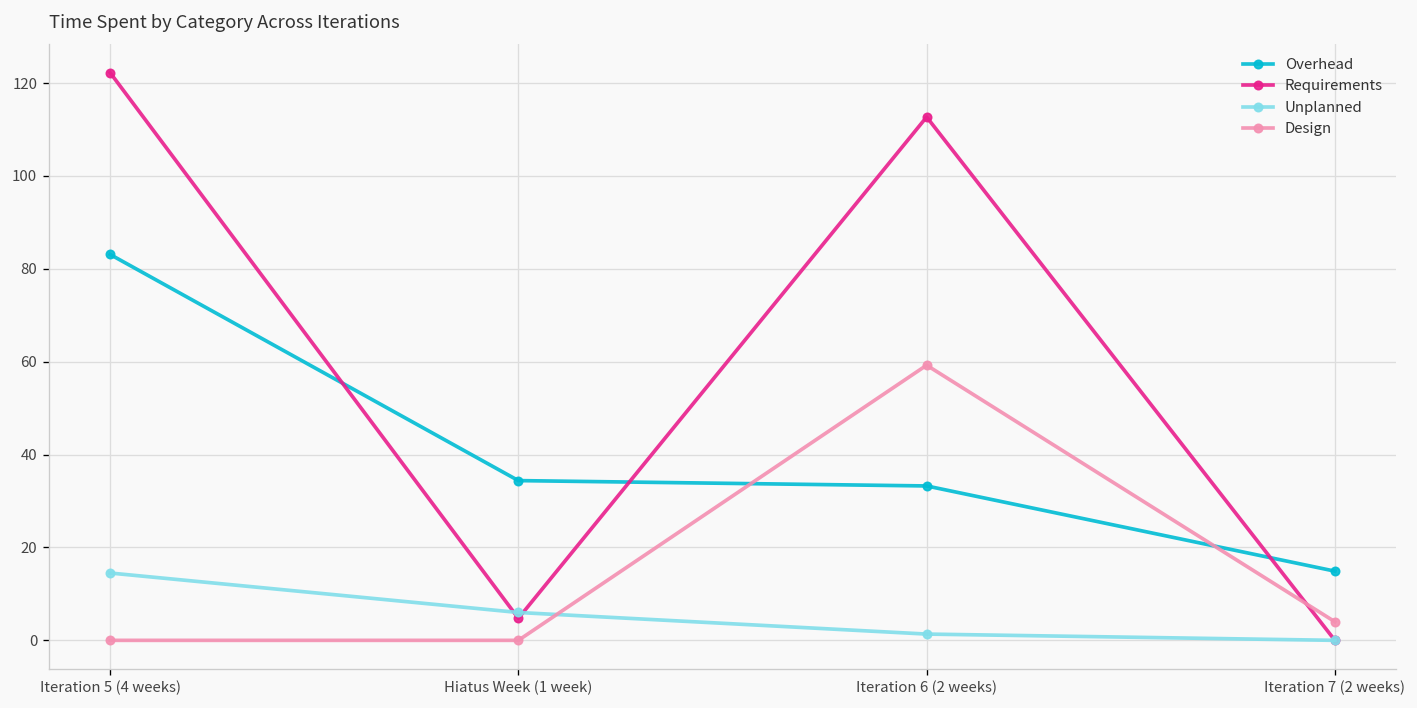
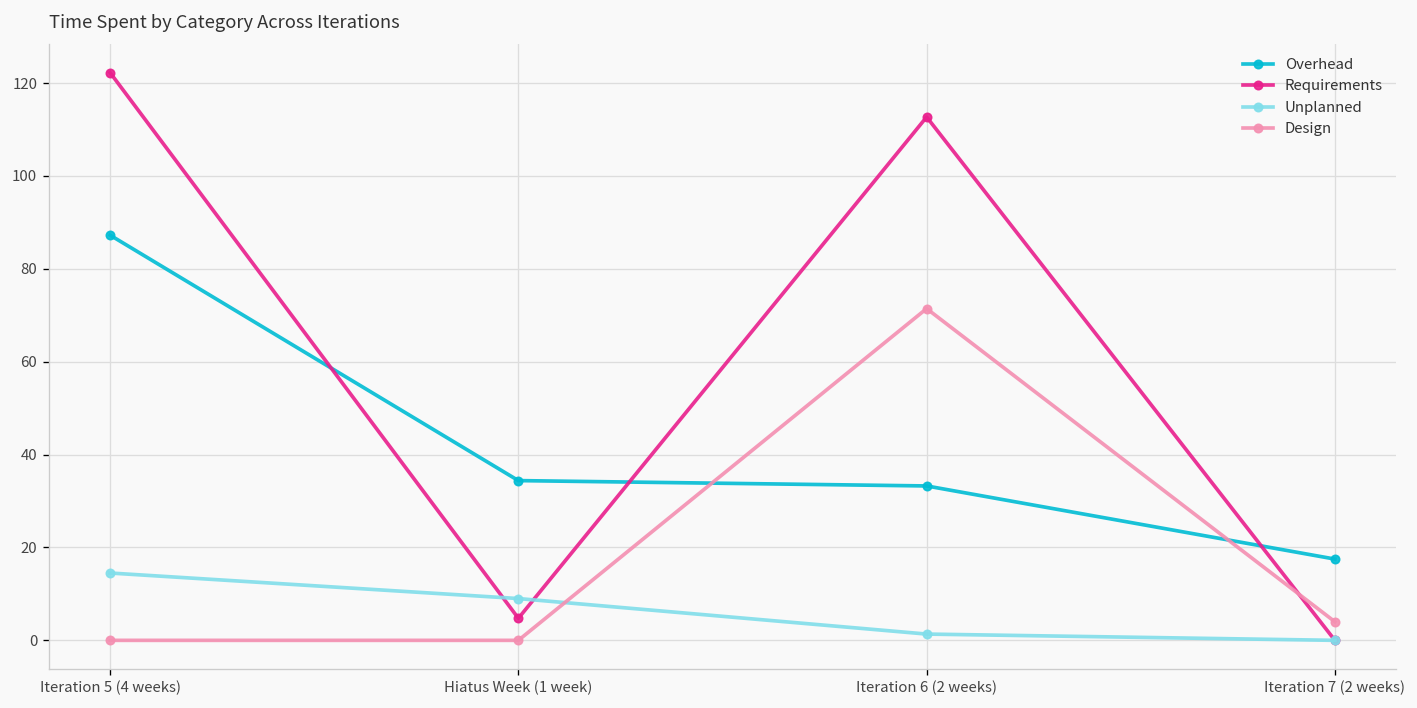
  {
    "Overhead": {
-     "Iteration 5 (4 weeks)": 83,
+     "Iteration 5 (4 weeks)": 87,
      "Hiatus Week (1 week)": 34,
      "Iteration 6 (2 weeks)": 33,
-     "Iteration 7 (2 weeks)": 15
+     "Iteration 7 (2 weeks)": 18
    },
    "Requirements": {
      "Iteration 5 (4 weeks)": 122,
      "Hiatus Week (1 week)": 5,
      "Iteration 6 (2 weeks)": 113
    },
    "Unplanned": {
      "Iteration 5 (4 weeks)": 15,
-     "Hiatus Week (1 week)": 6,
+     "Hiatus Week (1 week)": 9,
      "Iteration 6 (2 weeks)": 1
    },
    "Design": {
      "Iteration 5 (4 weeks)": 0,
      "Hiatus Week (1 week)": 0,
-     "Iteration 6 (2 weeks)": 59,
+     "Iteration 6 (2 weeks)": 71,
      "Iteration 7 (2 weeks)": 4
    }
  }
